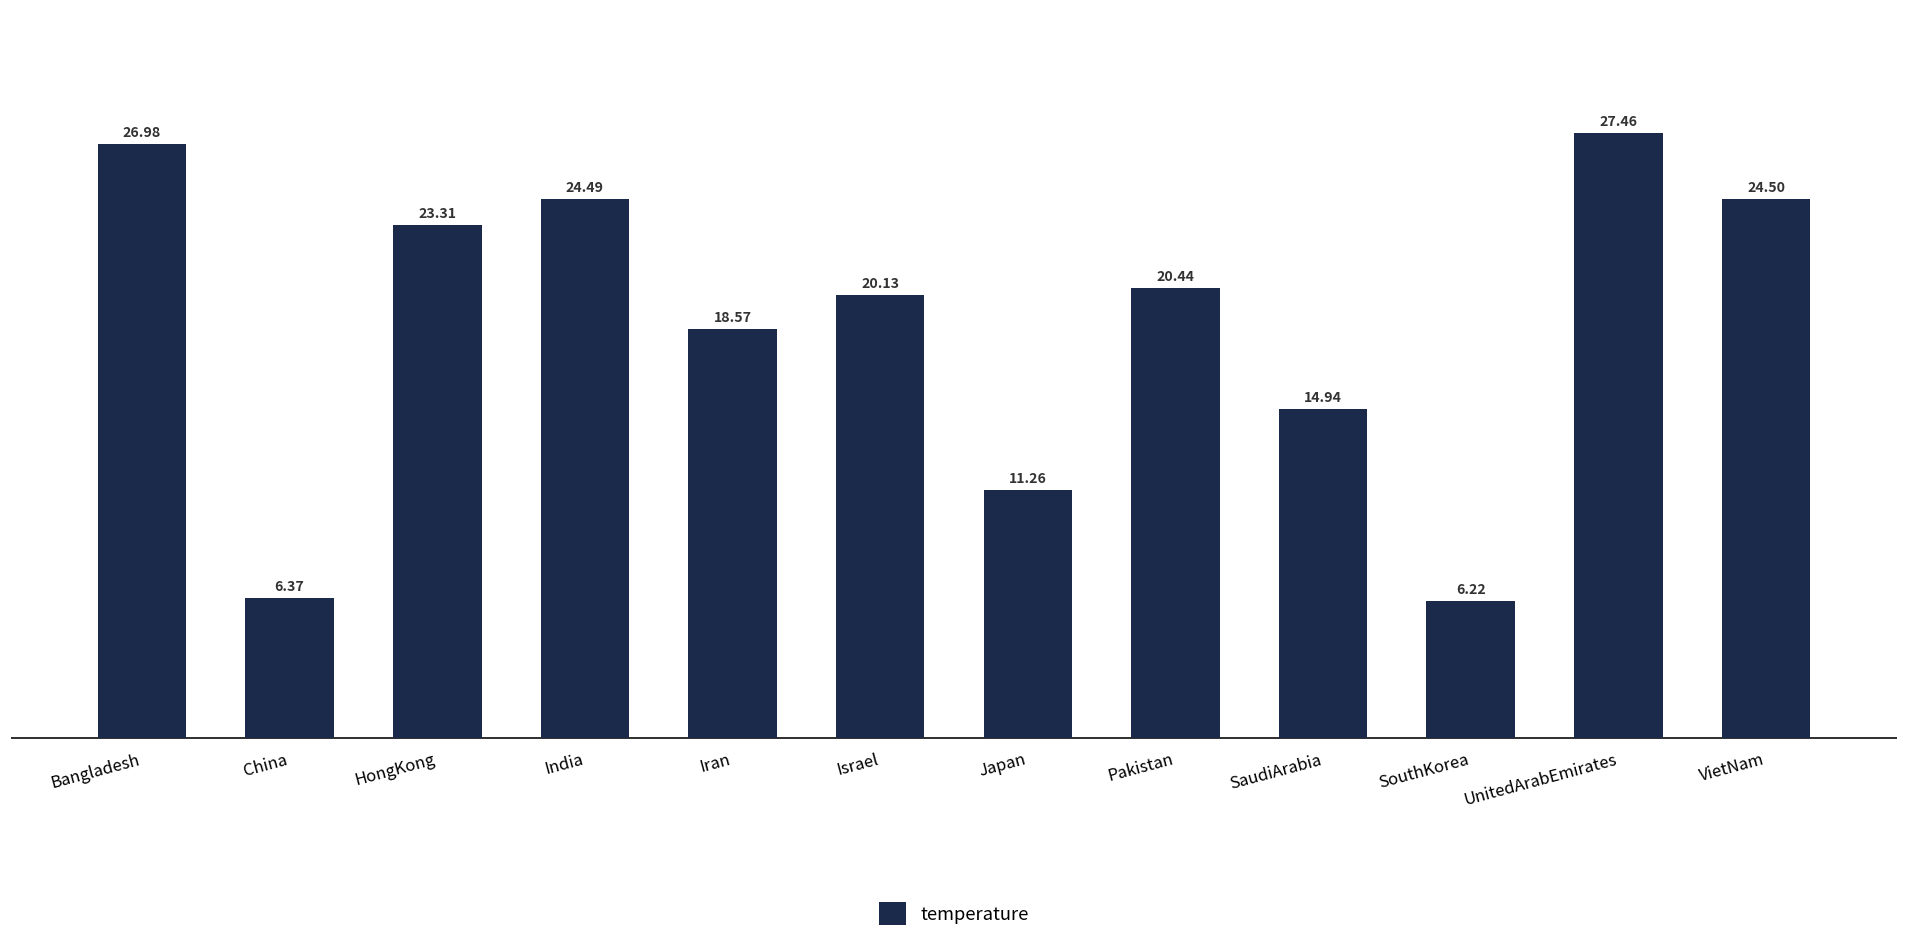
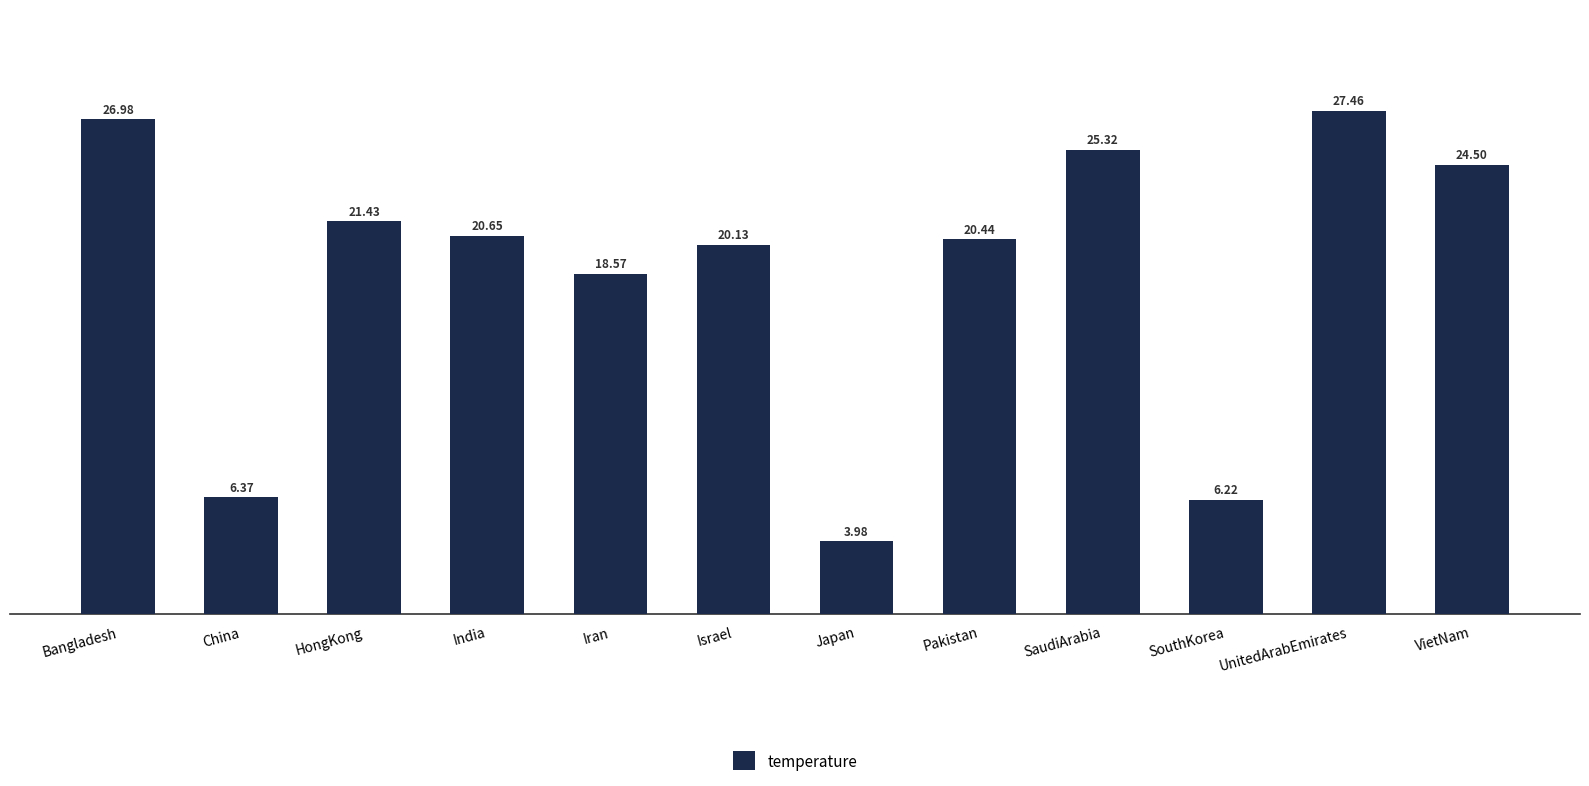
  {
    "Bangladesh": 26.98,
    "China": 6.37,
-   "HongKong": 23.31,
-   "India": 24.49,
+   "HongKong": 21.43,
+   "India": 20.65,
    "Iran": 18.57,
    "Israel": 20.13,
-   "Japan": 11.26,
+   "Japan": 3.98,
    "Pakistan": 20.44,
-   "SaudiArabia": 14.94,
+   "SaudiArabia": 25.32,
    "SouthKorea": 6.22,
    "UnitedArabEmirates": 27.46,
    "VietNam": 24.50
  }
